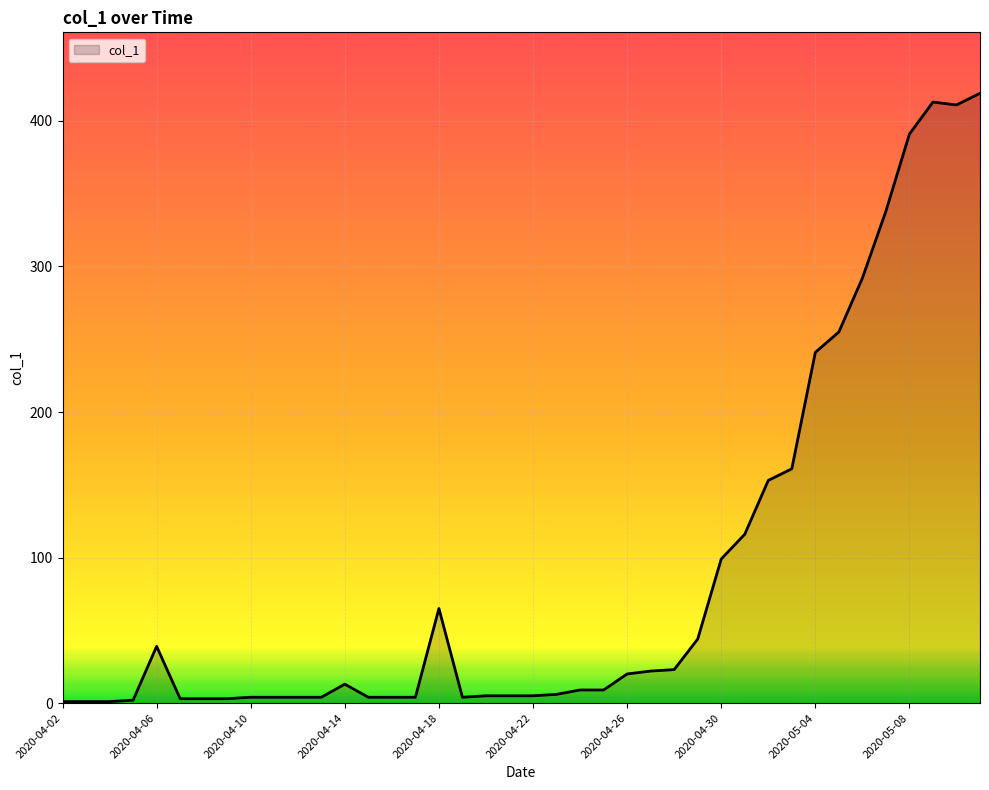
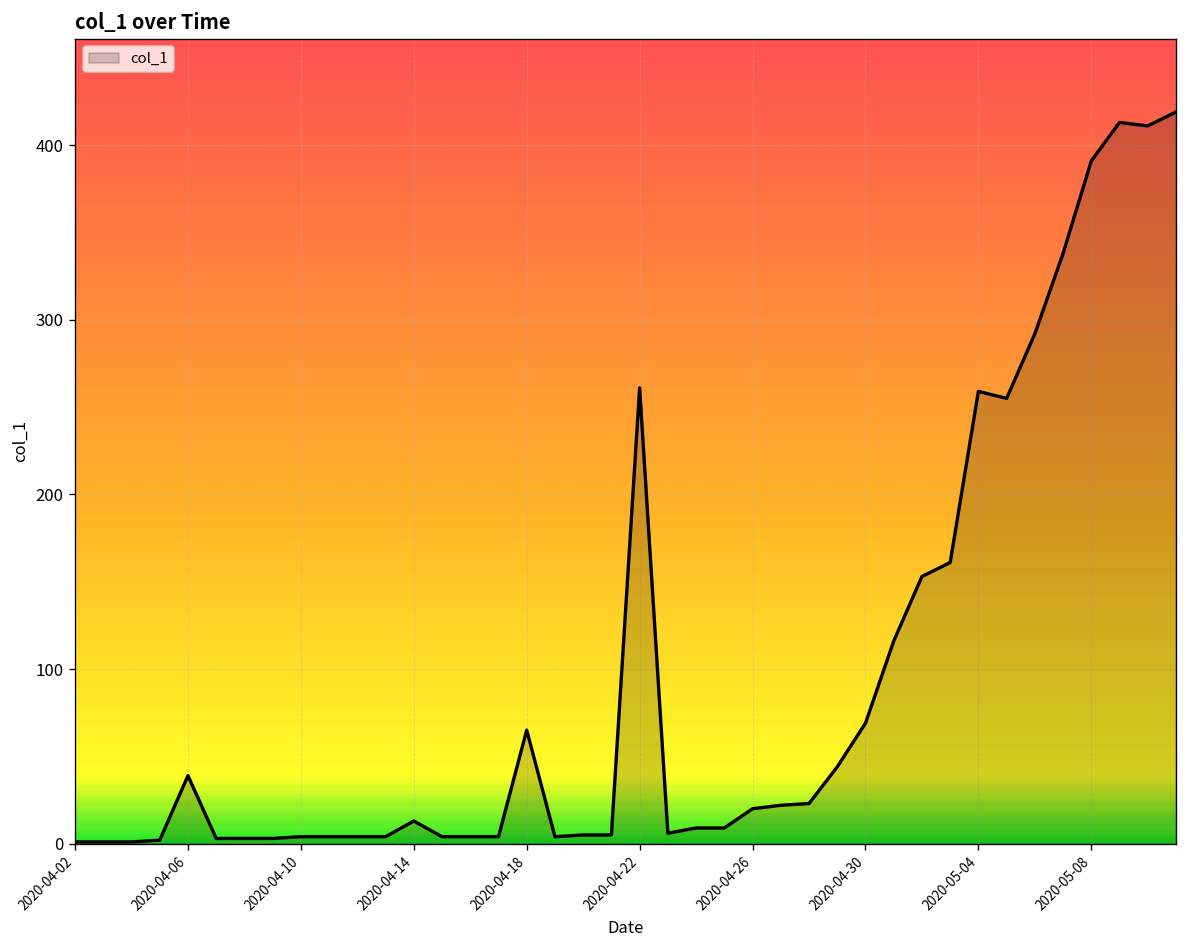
  {
    "2020-04-02": 1,
    "2020-04-06": 39,
    "2020-04-10": 4,
    "2020-04-14": 13,
    "2020-04-18": 65,
-   "2020-04-22": 5,
+   "2020-04-22": 261,
    "2020-04-26": 20,
-   "2020-04-30": 99,
-   "2020-05-04": 241,
+   "2020-04-30": 69,
+   "2020-05-04": 259,
    "2020-05-08": 391
  }
